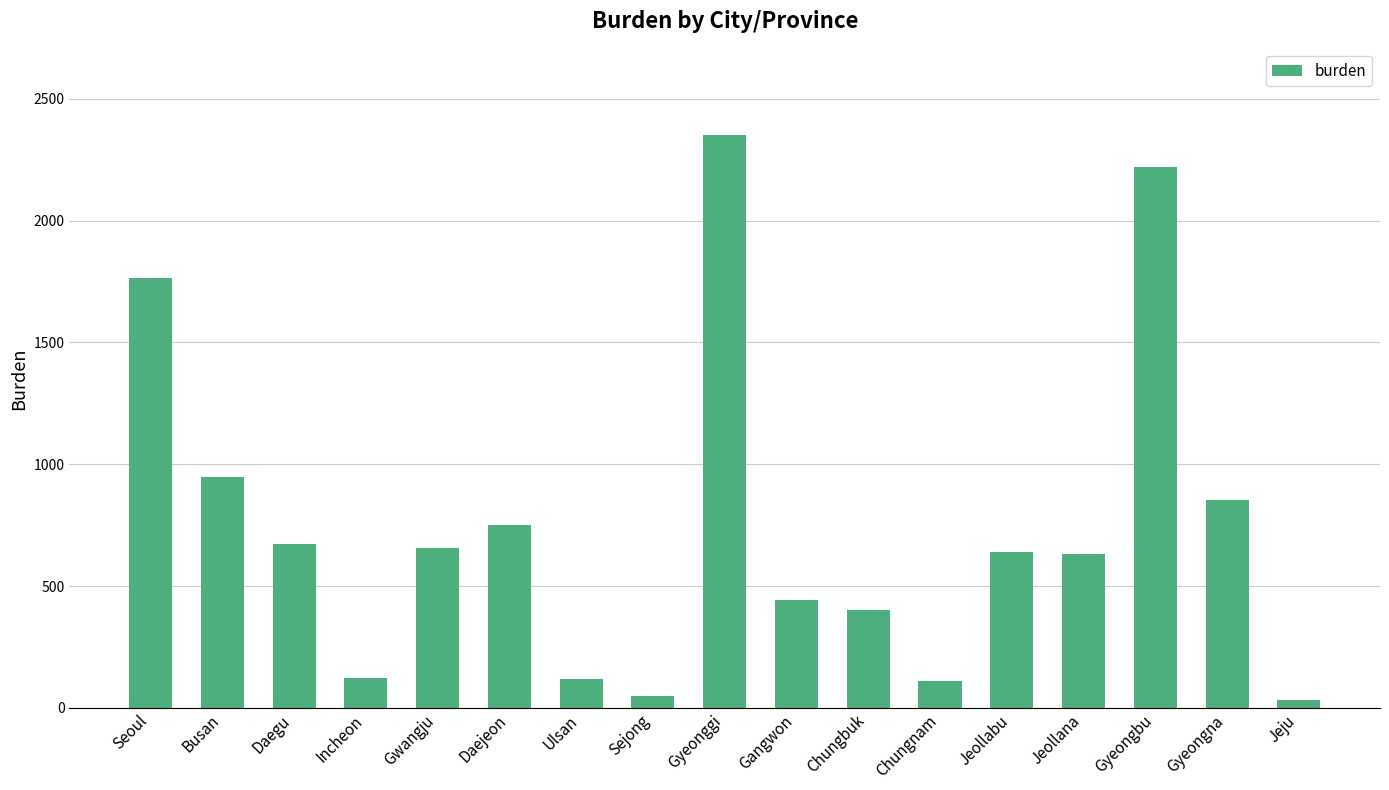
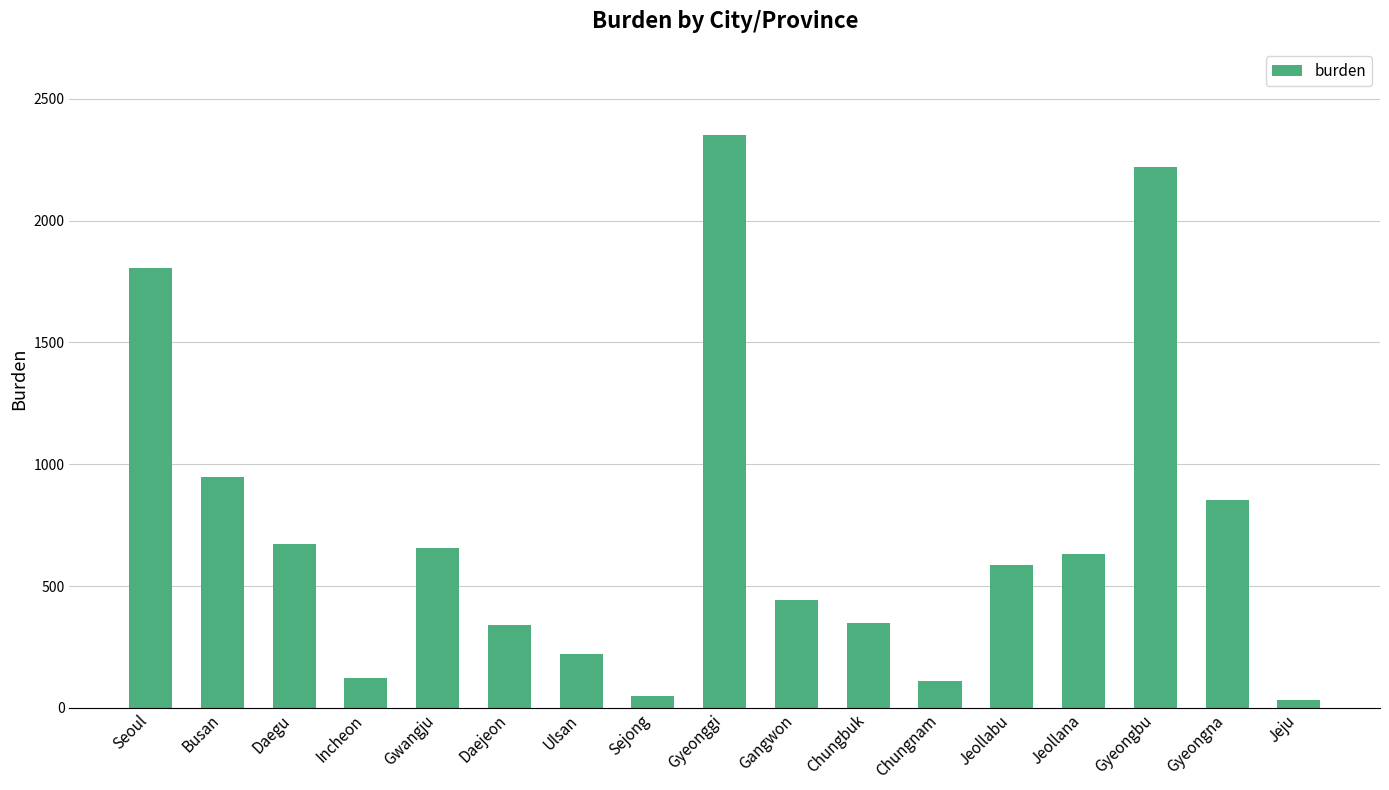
  {
-   "Seoul": 1760,
+   "Seoul": 1810,
    "Busan": 950,
    "Daegu": 670,
    "Incheon": 120,
    "Gwangju": 660,
-   "Daejeon": 750,
-   "Ulsan": 120,
+   "Daejeon": 340,
+   "Ulsan": 220,
    "Sejong": 50,
    "Gyeonggi": 2350,
    "Gangwon": 440,
-   "Chungbuk": 400,
+   "Chungbuk": 350,
    "Chungnam": 110,
-   "Jeollabu": 640,
+   "Jeollabu": 590,
    "Jeollana": 630,
    "Gyeongbu": 2220,
    "Gyeongna": 850,
    "Jeju": 30
  }
